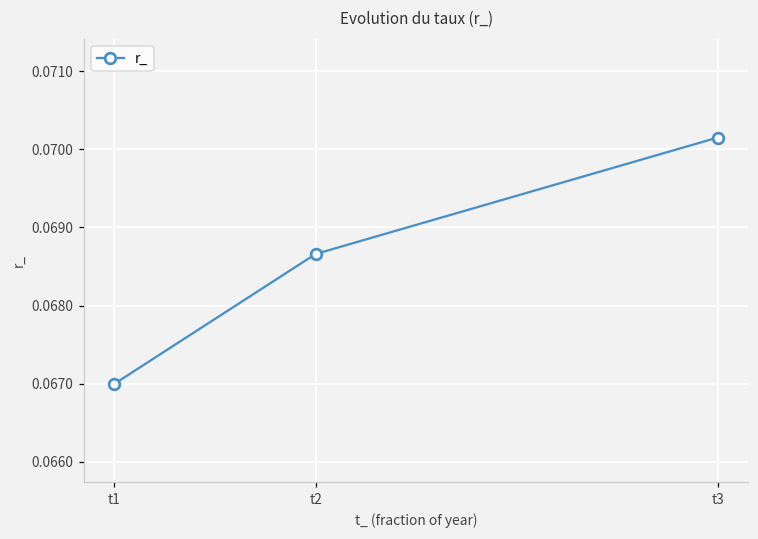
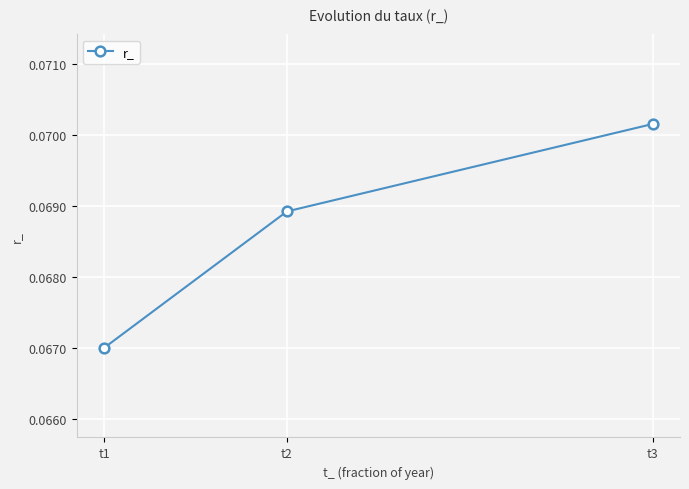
  {
    "t1": 0.0670,
-   "t2": 0.0687,
+   "t2": 0.0689,
    "t3": 0.0702
  }
